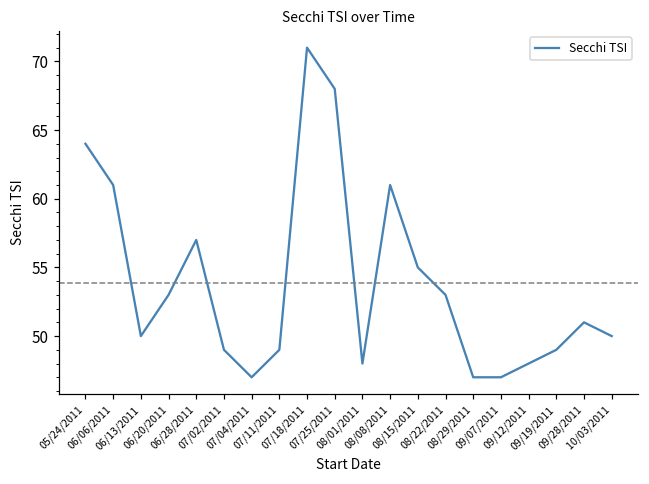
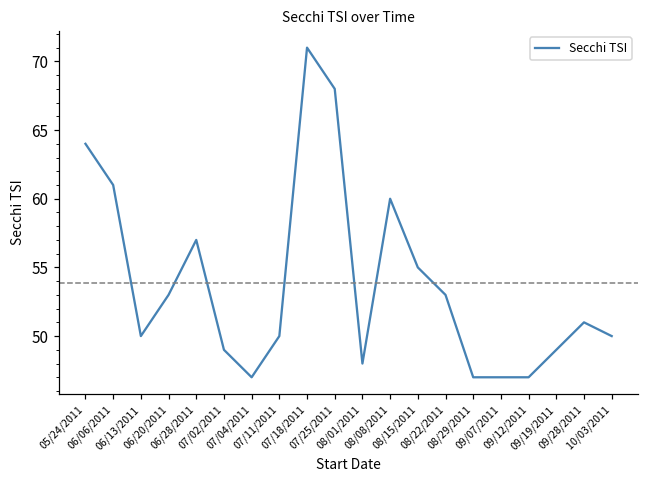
  {
    "05/24/2011": 64,
    "06/06/2011": 61,
    "06/13/2011": 50,
    "06/20/2011": 53,
    "06/28/2011": 57,
    "07/02/2011": 49,
    "07/04/2011": 47,
-   "07/11/2011": 49,
+   "07/11/2011": 50,
    "07/18/2011": 71,
    "07/25/2011": 68,
    "08/01/2011": 48,
-   "08/08/2011": 61,
+   "08/08/2011": 60,
    "08/15/2011": 55,
    "08/22/2011": 53,
    "08/29/2011": 47,
    "09/07/2011": 47,
-   "09/12/2011": 48,
+   "09/12/2011": 47,
    "09/19/2011": 49,
    "09/28/2011": 51,
    "10/03/2011": 50
  }
